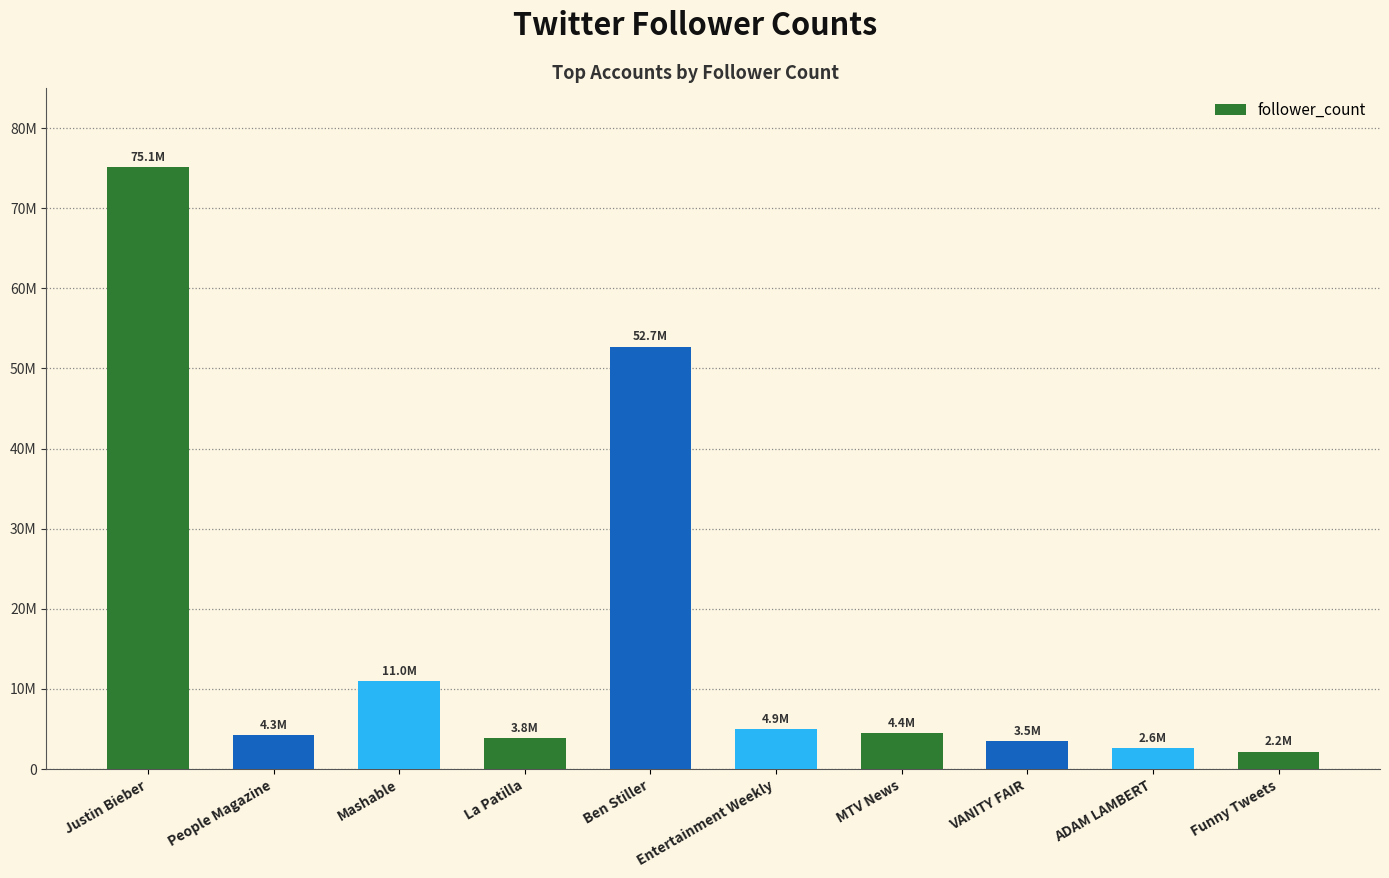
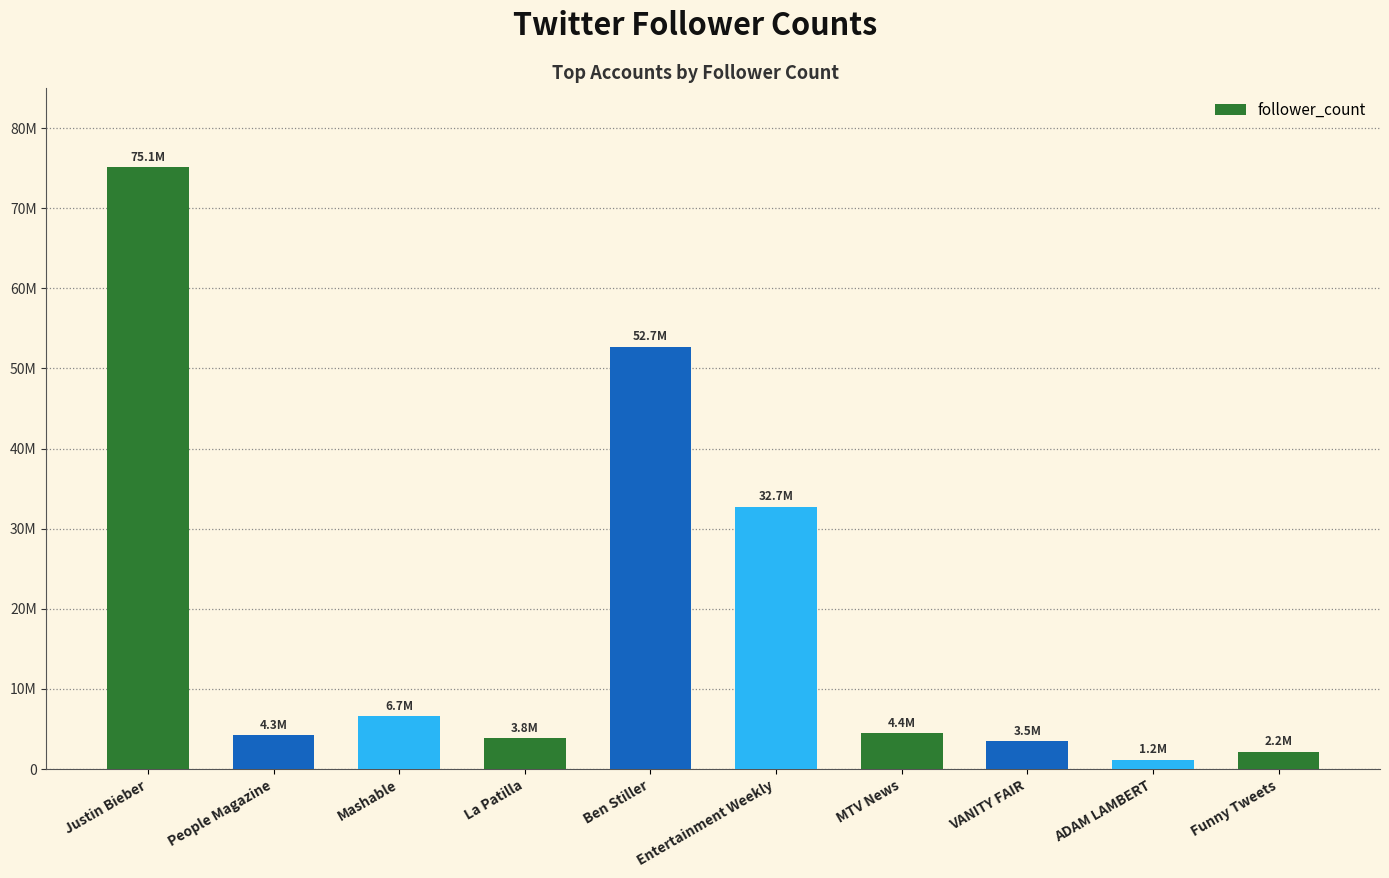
  {
    "Justin Bieber": "75.1M",
    "People Magazine": "4.3M",
-   "Mashable": "11.0M",
+   "Mashable": "6.7M",
    "La Patilla": "3.8M",
    "Ben Stiller": "52.7M",
-   "Entertainment Weekly": "4.9M",
+   "Entertainment Weekly": "32.7M",
    "MTV News": "4.4M",
    "VANITY FAIR": "3.5M",
-   "ADAM LAMBERT": "2.6M",
+   "ADAM LAMBERT": "1.2M",
    "Funny Tweets": "2.2M"
  }
